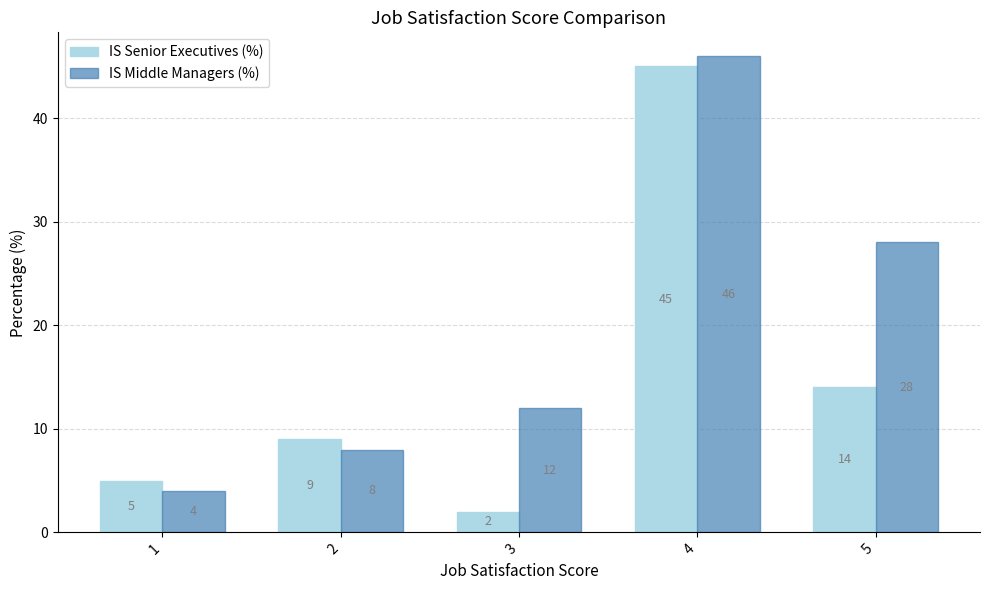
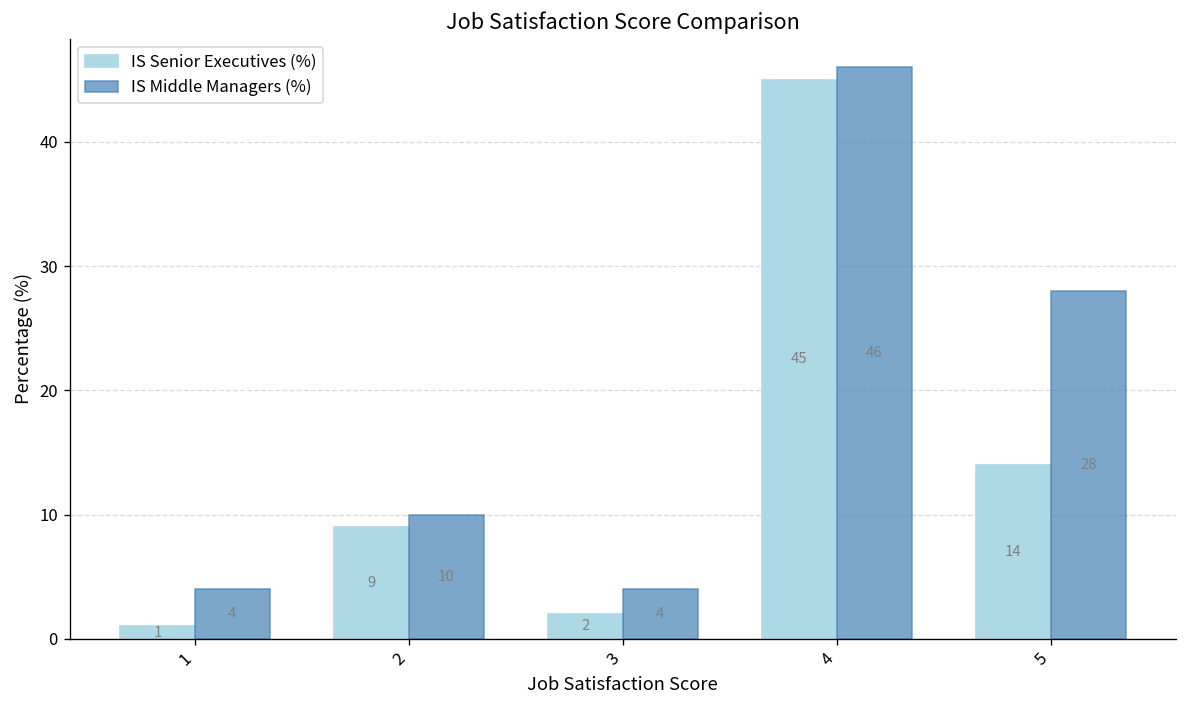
  {
    "IS Senior Executives (%)": {
-     "1": 5,
+     "1": 1,
      "2": 9,
      "3": 2,
      "4": 45,
      "5": 14
    },
    "IS Middle Managers (%)": {
      "1": 4,
-     "2": 8,
-     "3": 12,
+     "2": 10,
+     "3": 4,
      "4": 46,
      "5": 28
    }
  }
